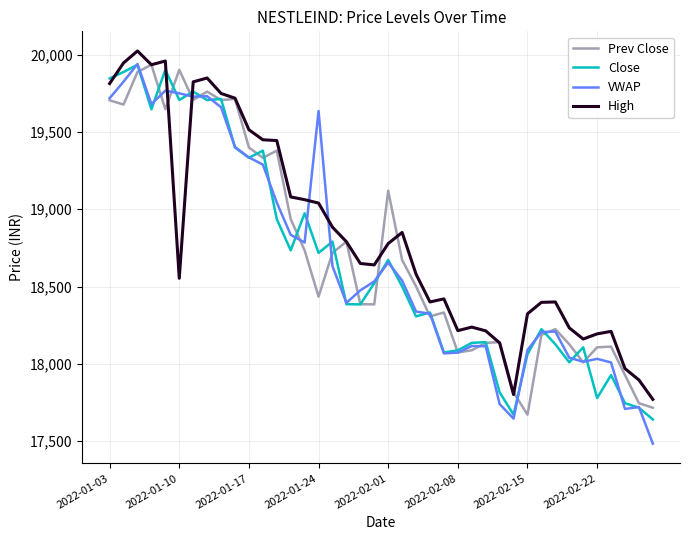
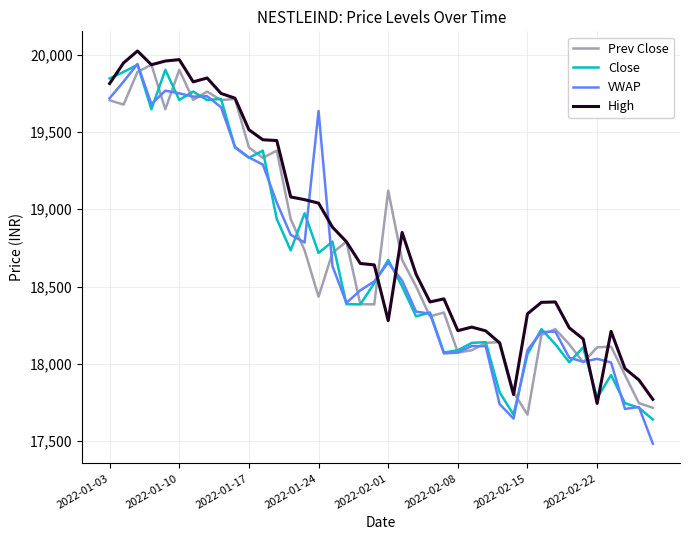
  {
    "Prev Close": {
      "2022-01-10": "19,900",
      "2022-01-17": "19,400",
      "2022-01-24": "18,430",
      "2022-02-01": "19,120",
      "2022-02-15": "17,670",
      "2022-02-22": "18,110"
    },
    "Close": {
      "2022-01-03": "19,850",
      "2022-01-10": "19,710",
      "2022-01-24": "18,720",
      "2022-02-15": "18,060",
      "2022-02-22": "17,780"
    },
    "VWAP": {
      "2022-01-10": "19,750",
      "2022-01-24": "19,640",
      "2022-02-15": "18,090",
      "2022-02-22": "18,030"
    },
    "High": {
      "2022-01-03": "19,810",
-     "2022-01-10": "18,550",
+     "2022-01-10": "19,970",
      "2022-01-17": "19,520",
      "2022-01-24": "19,040",
-     "2022-02-01": "18,780",
+     "2022-02-01": "18,280",
      "2022-02-08": "18,210",
      "2022-02-15": "18,320",
-     "2022-02-22": "18,190"
+     "2022-02-22": "17,740"
    }
  }
